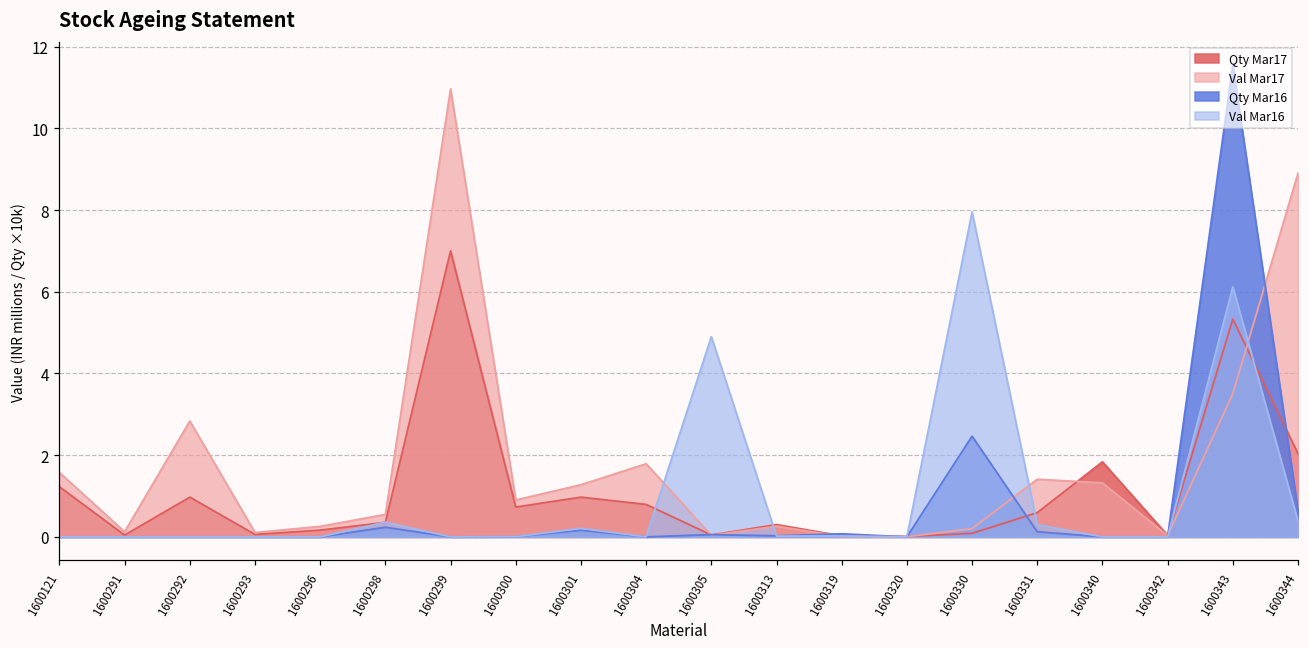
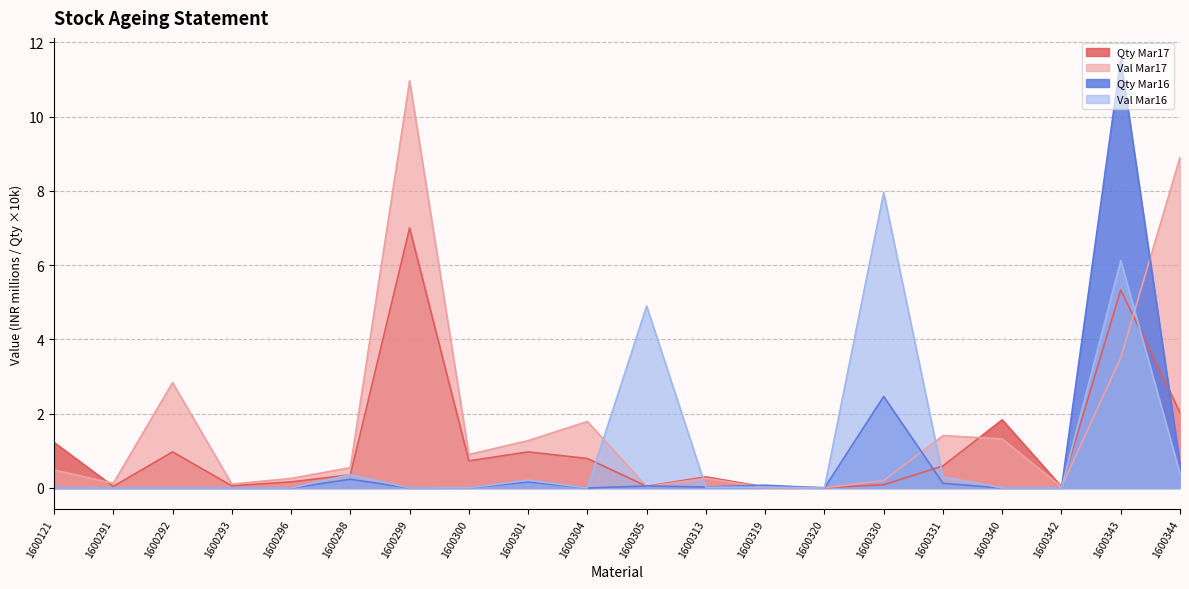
  {
    "Qty Mar17": {
      "1600121": 1.2,
      "1600292": 1.0,
      "1600296": 0.2,
      "1600299": 7.0,
      "1600300": 0.7,
      "1600301": 1.0,
      "1600304": 0.8,
      "1600330": 0.1,
      "1600331": 0.6,
      "1600340": 1.8,
      "1600343": 5.3,
      "1600344": 2.0
    },
    "Val Mar17": {
-     "1600121": 1.6,
+     "1600121": 0.5,
      "1600291": 0.1,
      "1600292": 2.8,
      "1600296": 0.3,
      "1600298": 0.5,
      "1600299": 11.0,
      "1600300": 0.9,
      "1600301": 1.3,
      "1600304": 1.8,
      "1600330": 0.2,
      "1600331": 1.4,
      "1600340": 1.3,
      "1600343": 3.5,
      "1600344": 8.9
    },
    "Qty Mar16": {
      "1600298": 0.2,
      "1600330": 2.5,
      "1600331": 0.1,
      "1600344": 0.6
    },
    "Val Mar16": {
      "1600305": 4.9,
      "1600330": 8.0,
      "1600331": 0.3,
      "1600343": 6.1,
      "1600344": 0.4
    }
  }
